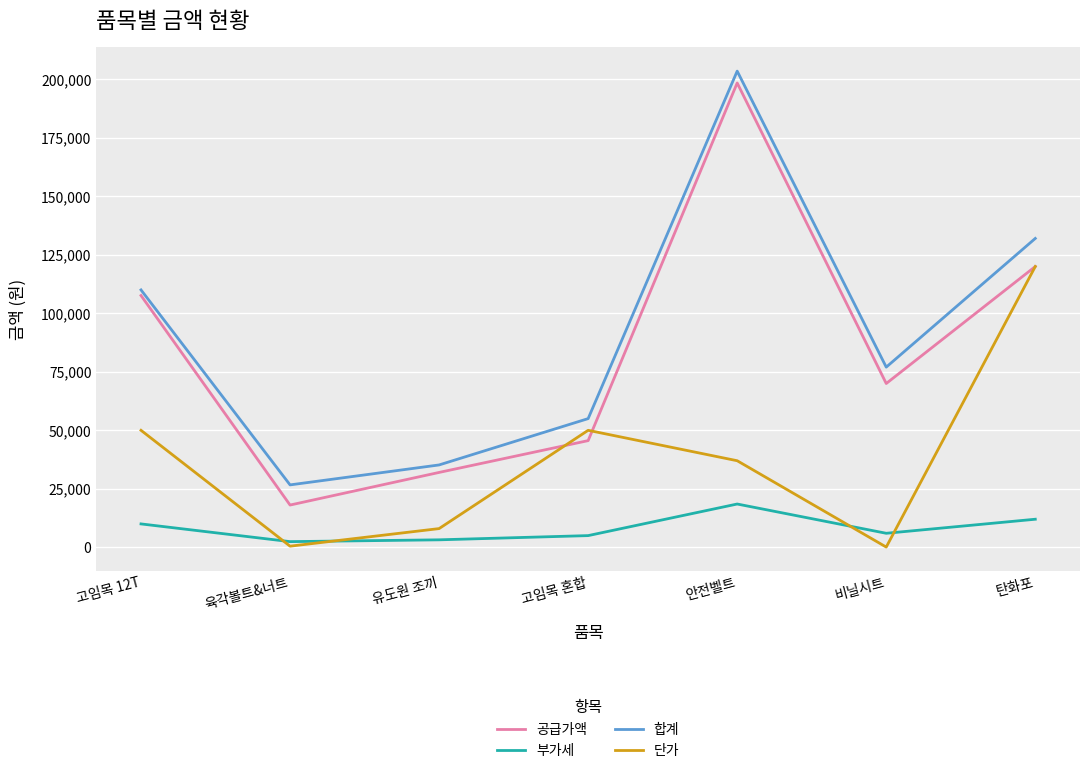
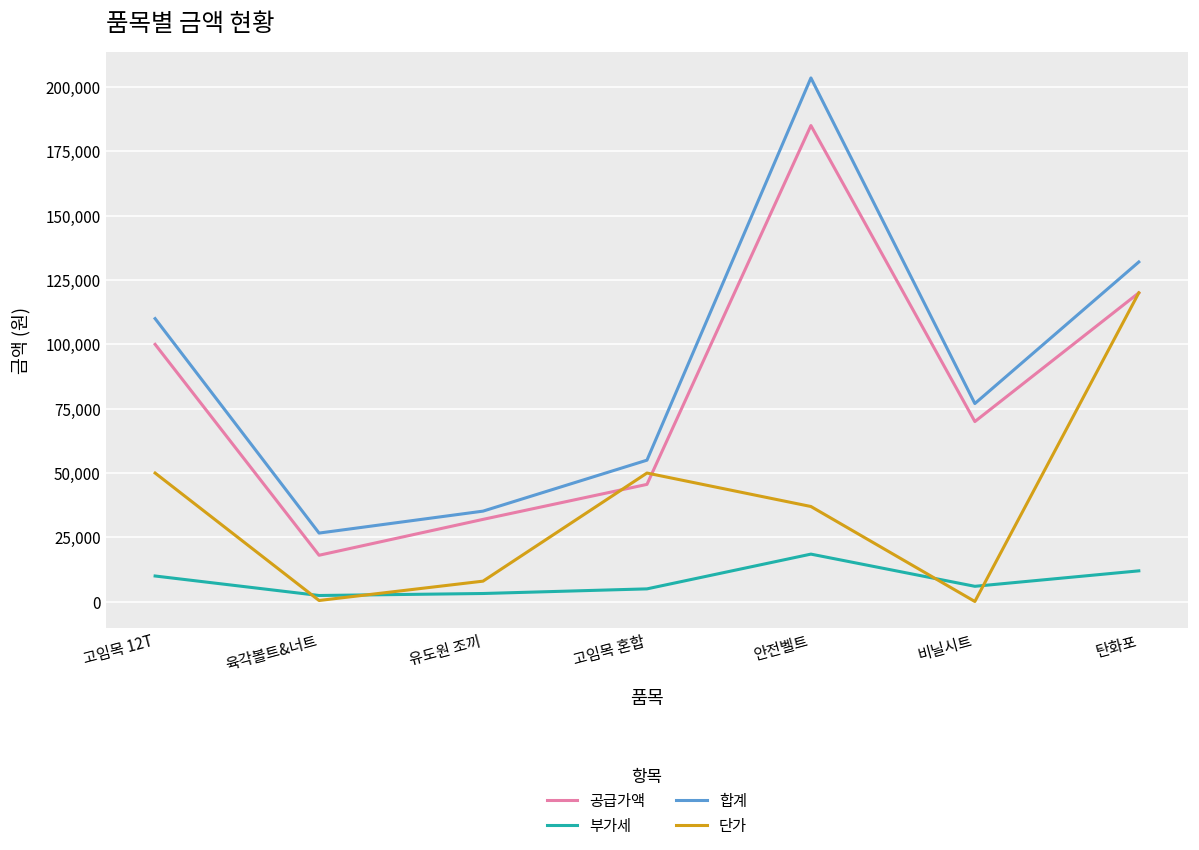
  {
    "공급가액": {
-     "고임목 12T": "108,000",
+     "고임목 12T": "100,000",
      "육각볼트&너트": "18,000",
      "유도원 조끼": "32,000",
      "고임목 혼합": "46,000",
-     "안전벨트": "198,000",
+     "안전벨트": "185,000",
      "비닐시트": "70,000"
    },
    "부가세": {
      "고임목 12T": "10,000",
      "육각볼트&너트": "2,000",
      "유도원 조끼": "3,000",
      "고임목 혼합": "5,000",
      "안전벨트": "19,000",
      "비닐시트": "6,000",
      "탄화포": "12,000"
    },
    "합계": {
      "고임목 12T": "110,000",
      "육각볼트&너트": "27,000",
      "유도원 조끼": "35,000",
      "고임목 혼합": "55,000",
      "안전벨트": "204,000",
      "비닐시트": "77,000",
      "탄화포": "132,000"
    },
    "단가": {
      "고임목 12T": "50,000",
      "육각볼트&너트": "0",
      "유도원 조끼": "8,000",
      "고임목 혼합": "50,000",
      "안전벨트": "37,000",
      "비닐시트": "0"
    }
  }
